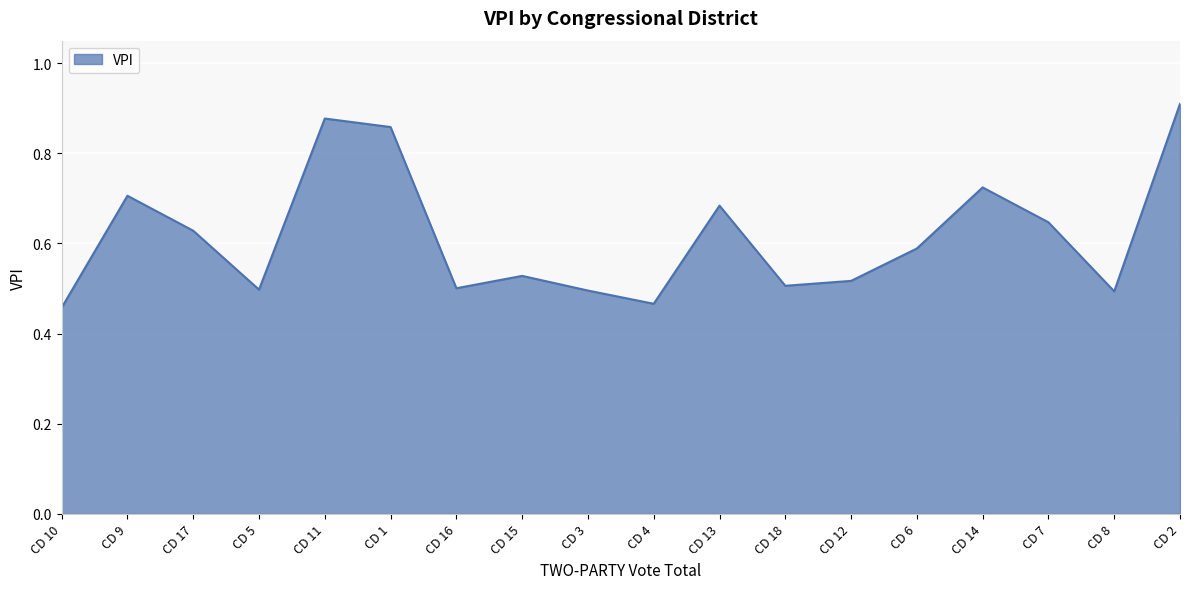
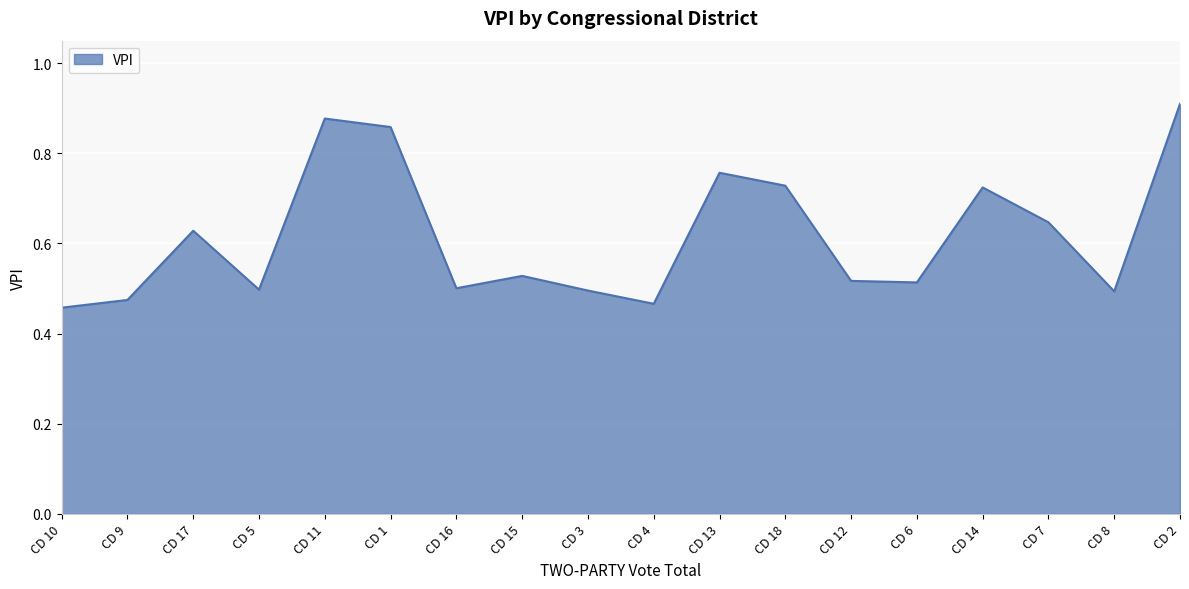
  {
    "CD 10": 0.46,
-   "CD 9": 0.71,
+   "CD 9": 0.47,
    "CD 17": 0.63,
    "CD 5": 0.50,
    "CD 11": 0.88,
    "CD 1": 0.86,
    "CD 16": 0.50,
    "CD 15": 0.53,
    "CD 3": 0.50,
    "CD 4": 0.47,
-   "CD 13": 0.68,
-   "CD 18": 0.51,
+   "CD 13": 0.76,
+   "CD 18": 0.73,
    "CD 12": 0.52,
-   "CD 6": 0.59,
+   "CD 6": 0.51,
    "CD 14": 0.72,
    "CD 7": 0.65,
    "CD 8": 0.49,
    "CD 2": 0.91
  }
